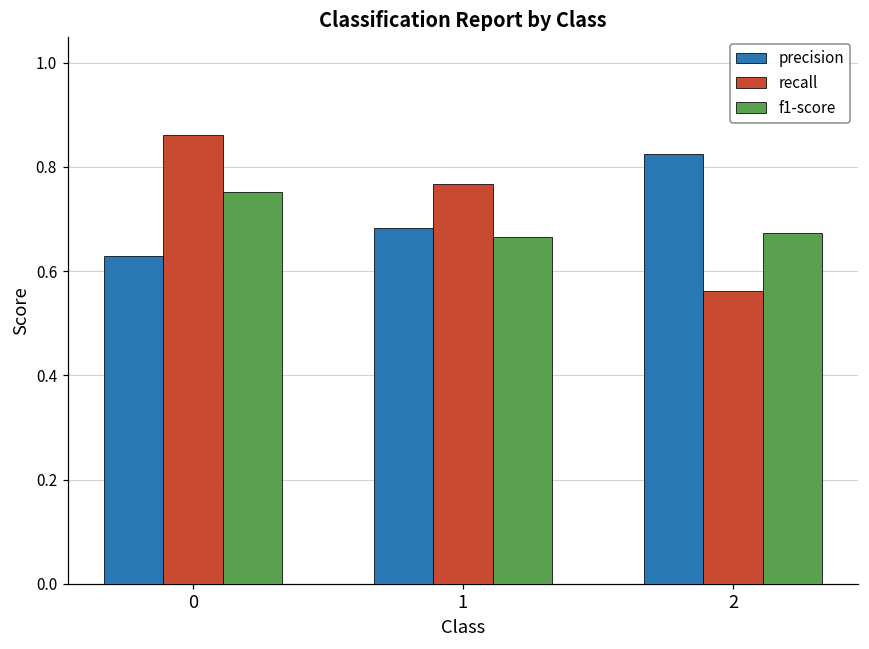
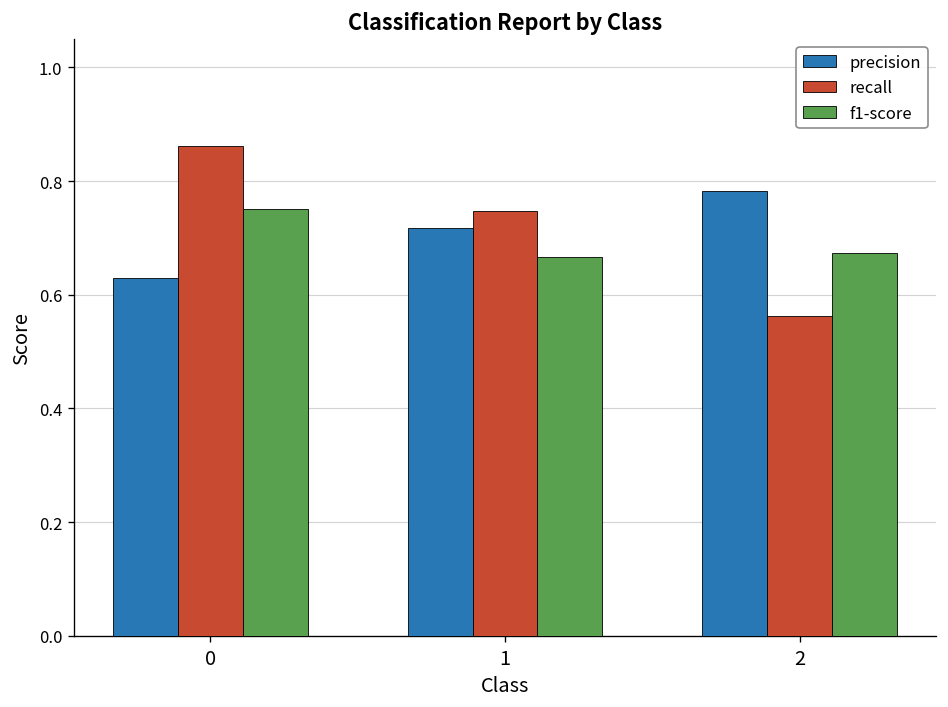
  {
    "precision": {
      "0": 0.63,
-     "1": 0.68,
-     "2": 0.82
+     "1": 0.72,
+     "2": 0.78
    },
    "recall": {
      "0": 0.86,
-     "1": 0.77,
+     "1": 0.75,
      "2": 0.56
    },
    "f1-score": {
      "0": 0.75,
      "1": 0.67,
      "2": 0.67
    }
  }
